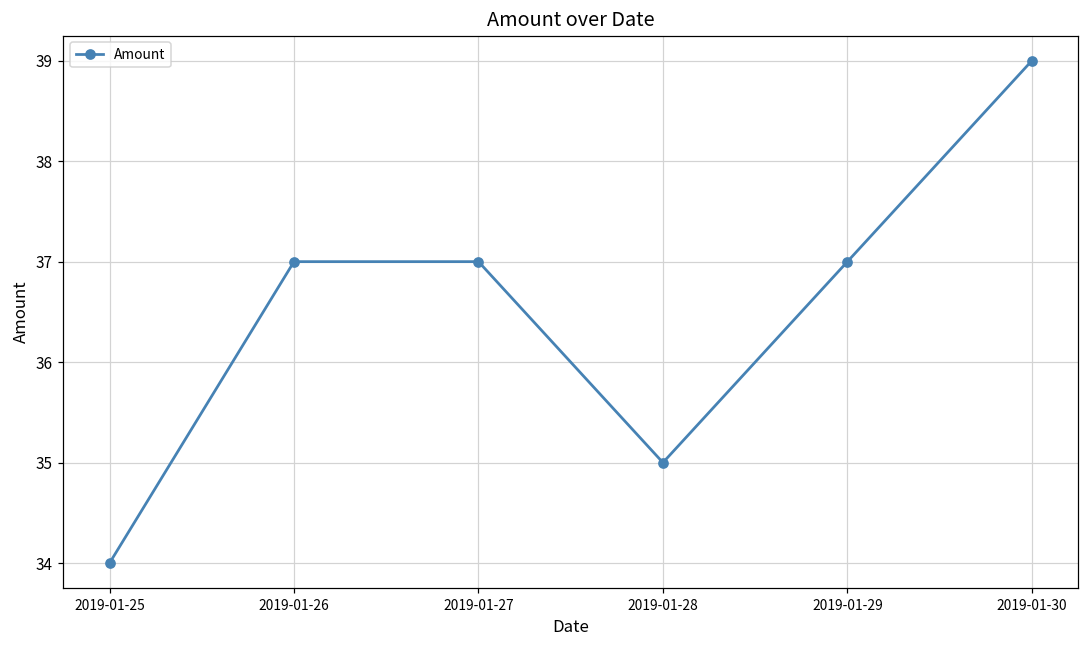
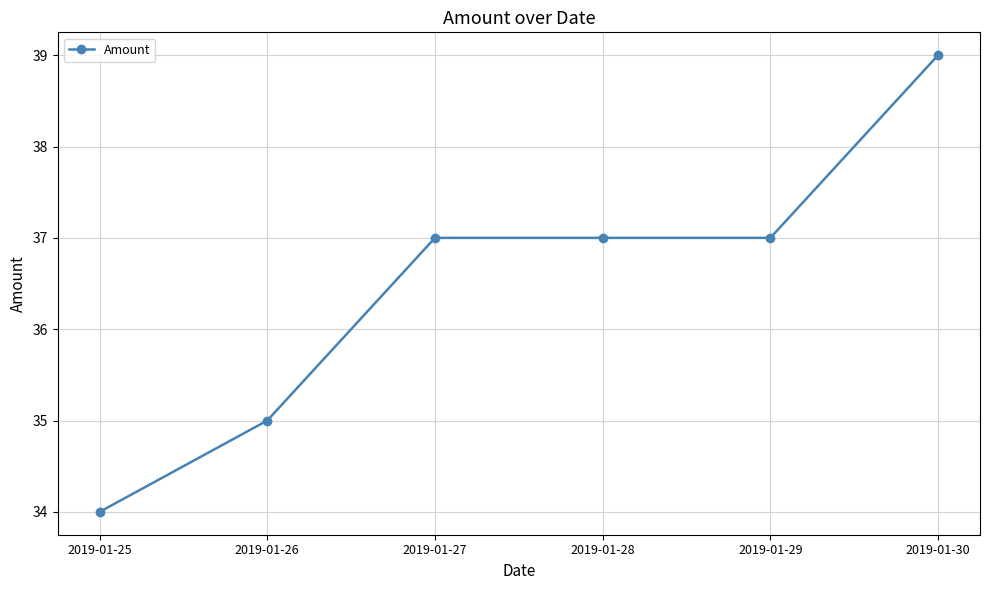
  {
    "2019-01-25": 34,
-   "2019-01-26": 37,
+   "2019-01-26": 35,
    "2019-01-27": 37,
-   "2019-01-28": 35,
+   "2019-01-28": 37,
    "2019-01-29": 37,
    "2019-01-30": 39
  }
